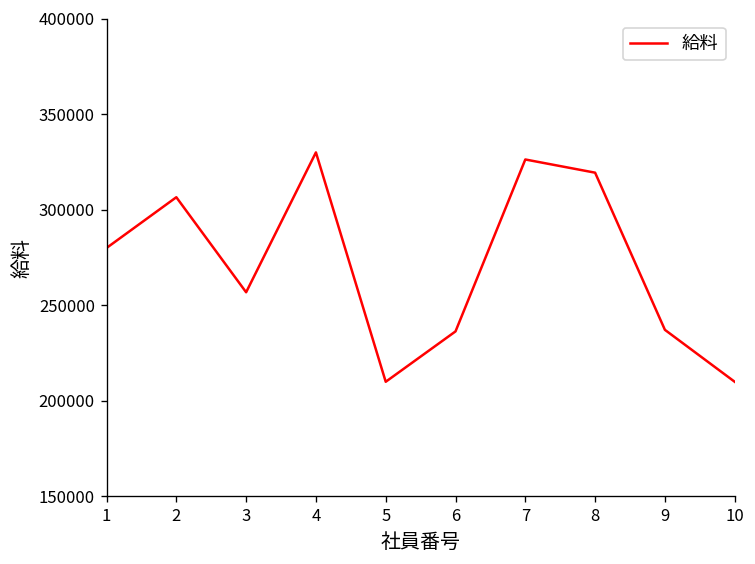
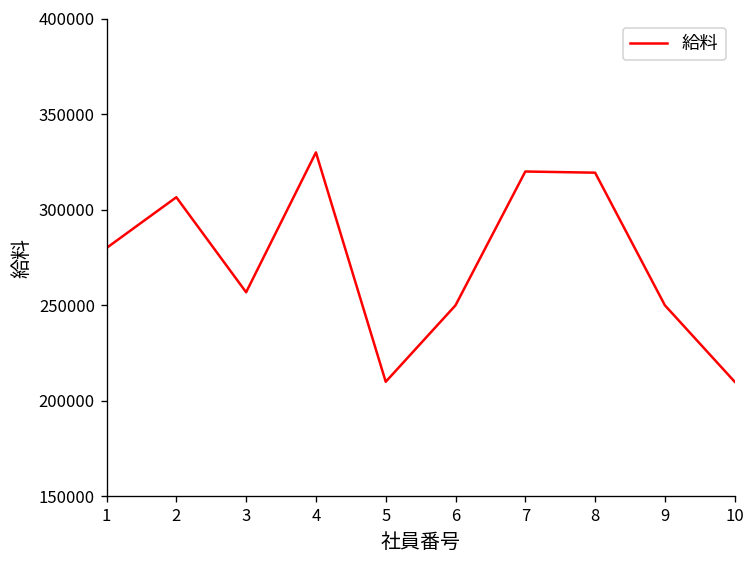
  {
    "1": 280000,
    "2": 307000,
    "3": 257000,
    "4": 330000,
    "5": 210000,
-   "6": 236000,
-   "7": 326000,
+   "6": 250000,
+   "7": 320000,
    "8": 319000,
-   "9": 237000,
+   "9": 250000,
    "10": 210000
  }
